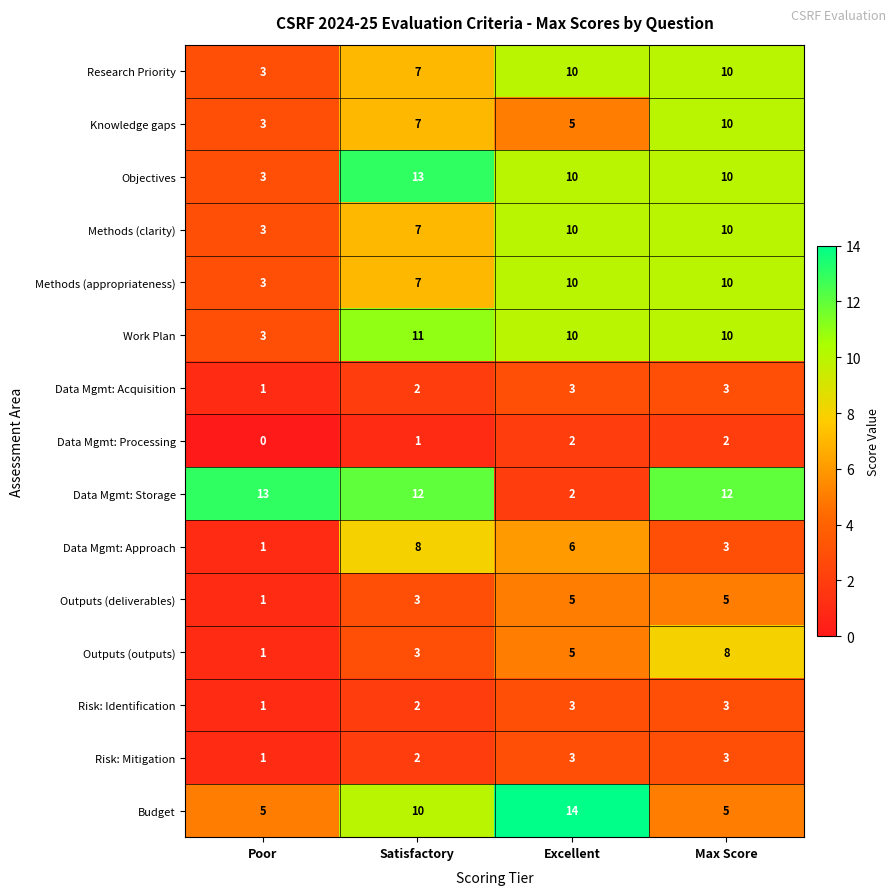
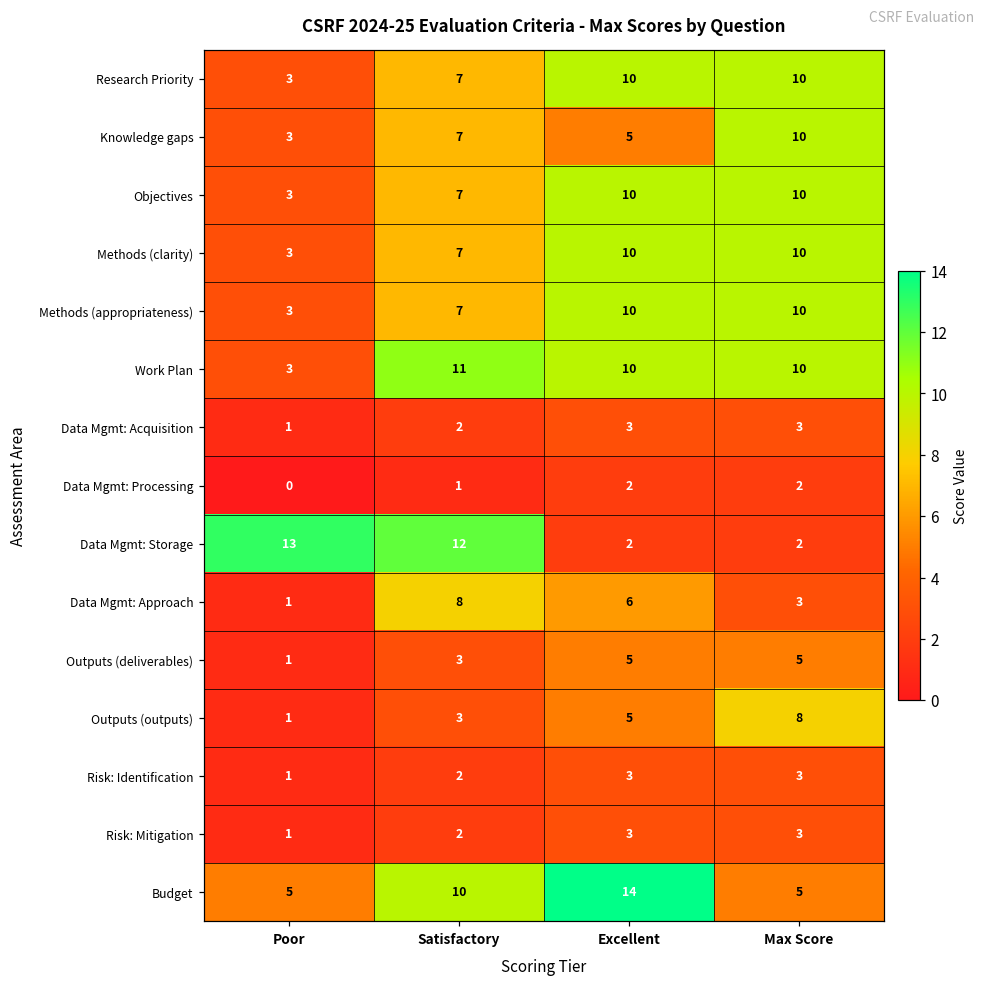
  {
    "Research Priority": {
      "Poor": 3,
      "Satisfactory": 7,
      "Excellent": 10,
      "Max Score": 10
    },
    "Knowledge gaps": {
      "Poor": 3,
      "Satisfactory": 7,
      "Excellent": 5,
      "Max Score": 10
    },
    "Objectives": {
      "Poor": 3,
-     "Satisfactory": 13,
+     "Satisfactory": 7,
      "Excellent": 10,
      "Max Score": 10
    },
    "Methods (clarity)": {
      "Poor": 3,
      "Satisfactory": 7,
      "Excellent": 10,
      "Max Score": 10
    },
    "Methods (appropriateness)": {
      "Poor": 3,
      "Satisfactory": 7,
      "Excellent": 10,
      "Max Score": 10
    },
    "Work Plan": {
      "Poor": 3,
      "Satisfactory": 11,
      "Excellent": 10,
      "Max Score": 10
    },
    "Data Mgmt: Acquisition": {
      "Poor": 1,
      "Satisfactory": 2,
      "Excellent": 3,
      "Max Score": 3
    },
    "Data Mgmt: Processing": {
      "Poor": 0,
      "Satisfactory": 1,
      "Excellent": 2,
      "Max Score": 2
    },
    "Data Mgmt: Storage": {
      "Poor": 13,
      "Satisfactory": 12,
      "Excellent": 2,
-     "Max Score": 12
+     "Max Score": 2
    },
    "Data Mgmt: Approach": {
      "Poor": 1,
      "Satisfactory": 8,
      "Excellent": 6,
      "Max Score": 3
    },
    "Outputs (deliverables)": {
      "Poor": 1,
      "Satisfactory": 3,
      "Excellent": 5,
      "Max Score": 5
    },
    "Outputs (outputs)": {
      "Poor": 1,
      "Satisfactory": 3,
      "Excellent": 5,
      "Max Score": 8
    },
    "Risk: Identification": {
      "Poor": 1,
      "Satisfactory": 2,
      "Excellent": 3,
      "Max Score": 3
    },
    "Risk: Mitigation": {
      "Poor": 1,
      "Satisfactory": 2,
      "Excellent": 3,
      "Max Score": 3
    },
    "Budget": {
      "Poor": 5,
      "Satisfactory": 10,
      "Excellent": 14,
      "Max Score": 5
    }
  }
